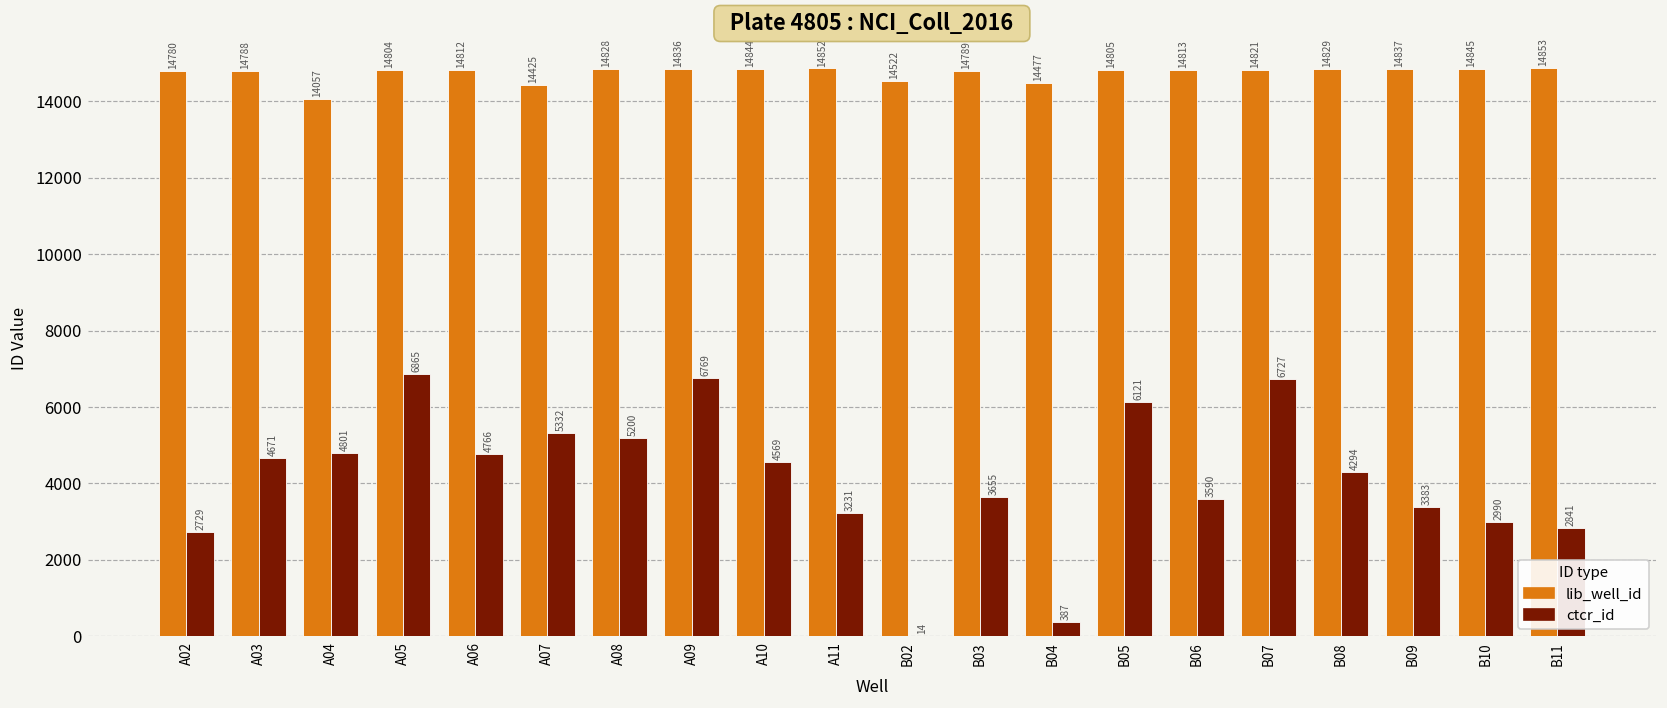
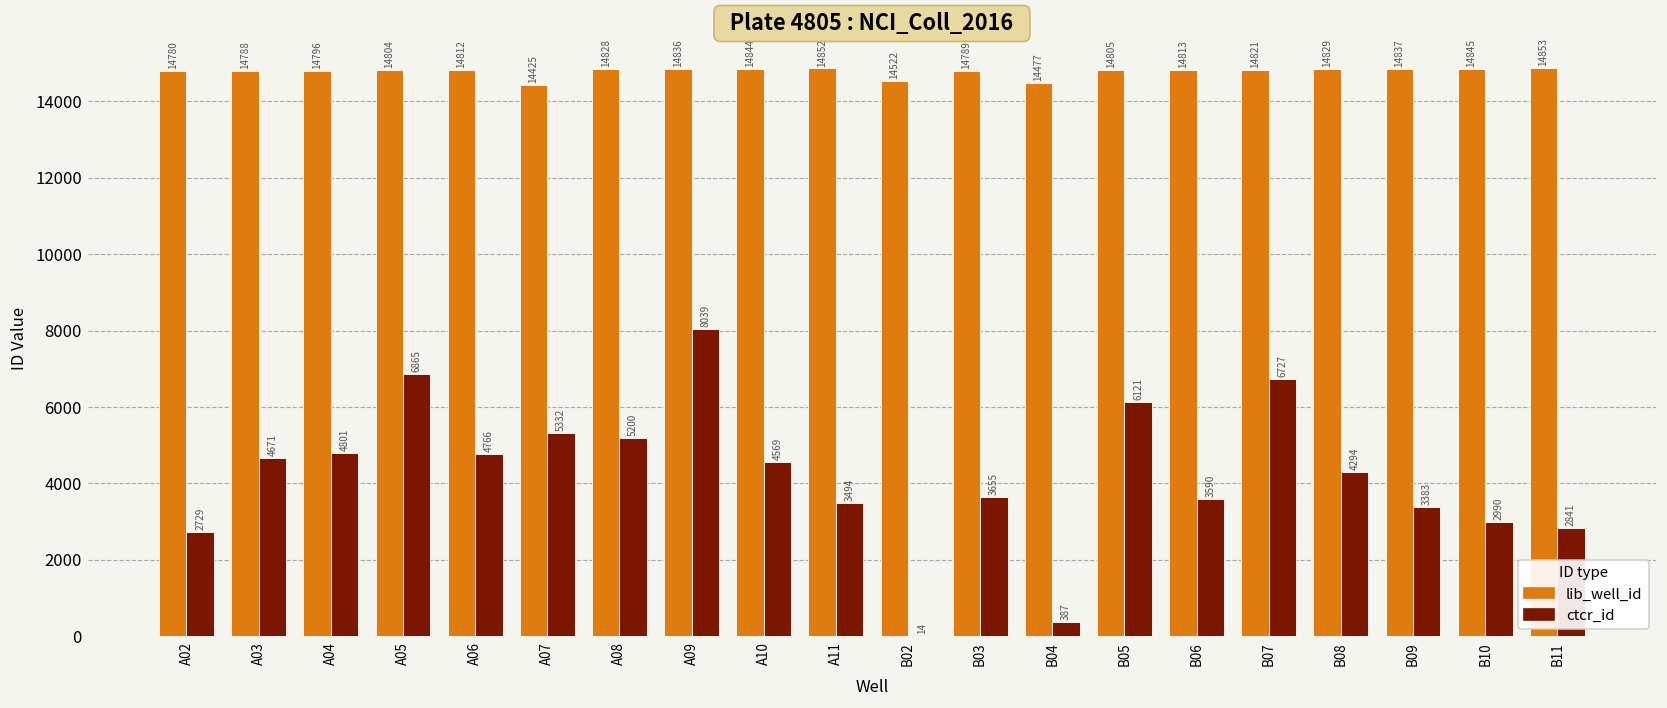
  {
    "lib_well_id": {
      "A02": 14780,
      "A03": 14788,
-     "A04": 14057,
+     "A04": 14796,
      "A05": 14804,
      "A06": 14812,
      "A07": 14425,
      "A08": 14828,
      "A09": 14836,
      "A10": 14844,
      "A11": 14852,
      "B02": 14522,
      "B03": 14789,
      "B04": 14477,
      "B05": 14805,
      "B06": 14813,
      "B07": 14821,
      "B08": 14829,
      "B09": 14837,
      "B10": 14845,
      "B11": 14853
    },
    "ctcr_id": {
      "A02": 2729,
      "A03": 4671,
      "A04": 4801,
      "A05": 6865,
      "A06": 4766,
      "A07": 5332,
      "A08": 5200,
-     "A09": 6769,
+     "A09": 8039,
      "A10": 4569,
-     "A11": 3231,
+     "A11": 3494,
      "B02": 14,
      "B03": 3655,
      "B04": 387,
      "B05": 6121,
      "B06": 3590,
      "B07": 6727,
      "B08": 4294,
      "B09": 3383,
      "B10": 2990,
      "B11": 2841
    }
  }
